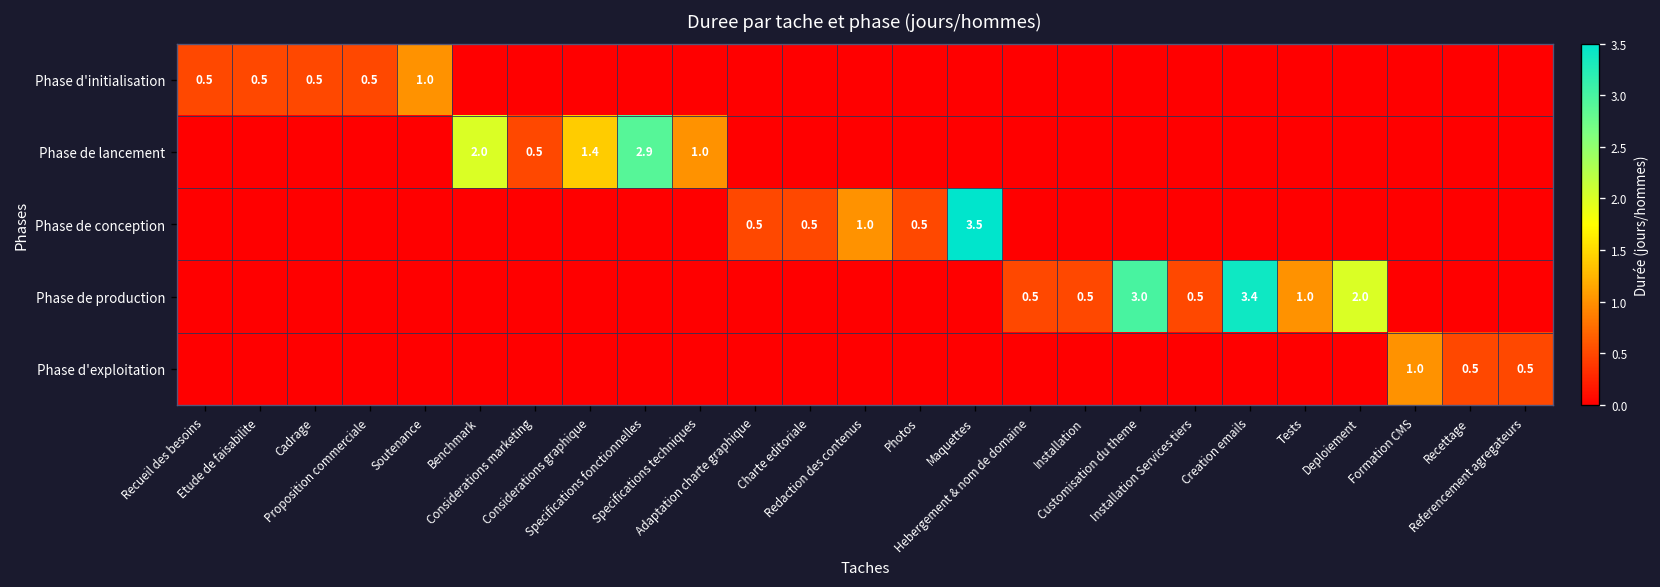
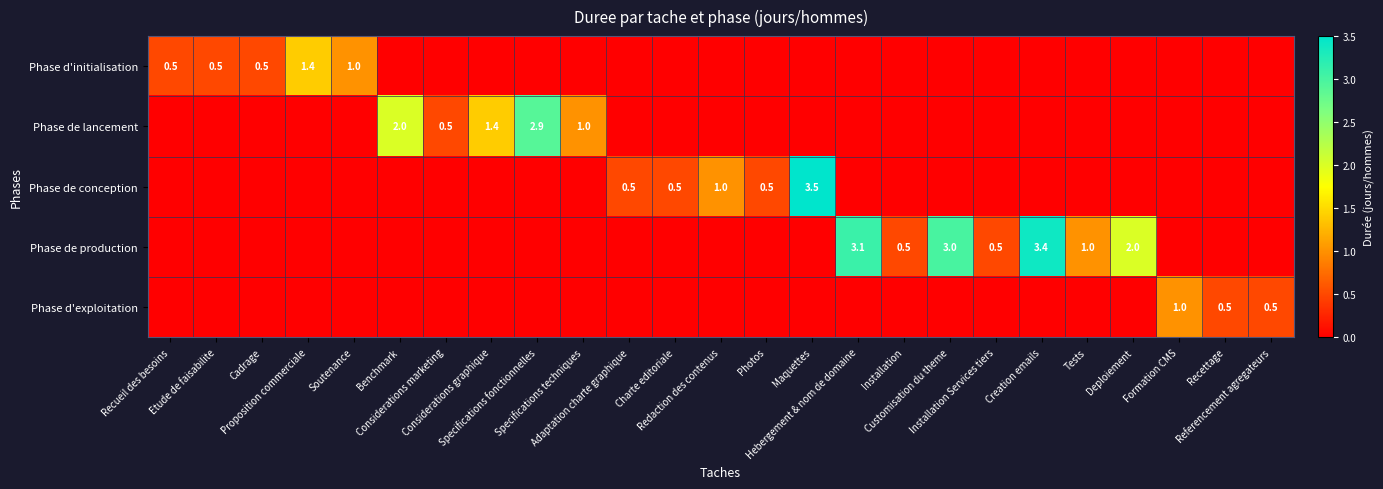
  {
    "Phase d'initialisation": {
      "Recueil des besoins": 0.5,
      "Etude de faisabilite": 0.5,
      "Cadrage": 0.5,
-     "Proposition commerciale": 0.5,
+     "Proposition commerciale": 1.4,
      "Soutenance": 1.0
    },
    "Phase de lancement": {
      "Benchmark": 2.0,
      "Considerations marketing": 0.5,
      "Considerations graphique": 1.4,
      "Specifications fonctionnelles": 2.9,
      "Specifications techniques": 1.0
    },
    "Phase de conception": {
      "Adaptation charte graphique": 0.5,
      "Charte editoriale": 0.5,
      "Redaction des contenus": 1.0,
      "Photos": 0.5,
      "Maquettes": 3.5
    },
    "Phase de production": {
-     "Hebergement & nom de domaine": 0.5,
+     "Hebergement & nom de domaine": 3.1,
      "Installation": 0.5,
      "Customisation du theme": 3.0,
      "Installation Services tiers": 0.5,
      "Creation emails": 3.4,
      "Tests": 1.0,
      "Deploiement": 2.0
    },
    "Phase d'exploitation": {
      "Formation CMS": 1.0,
      "Recettage": 0.5,
      "Referencement agregateurs": 0.5
    }
  }
